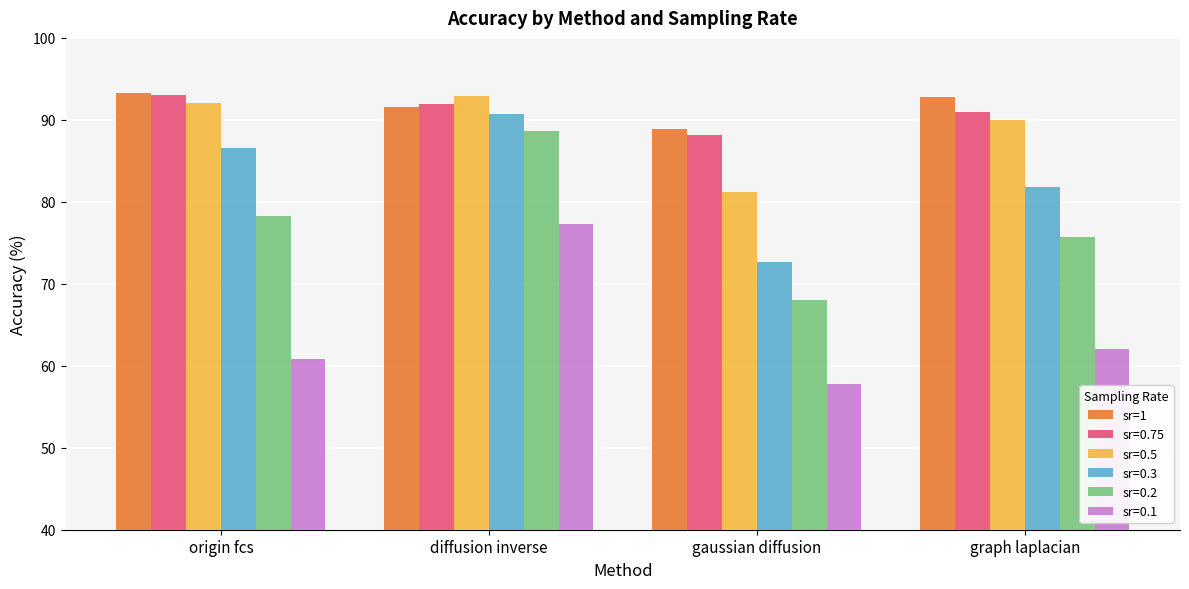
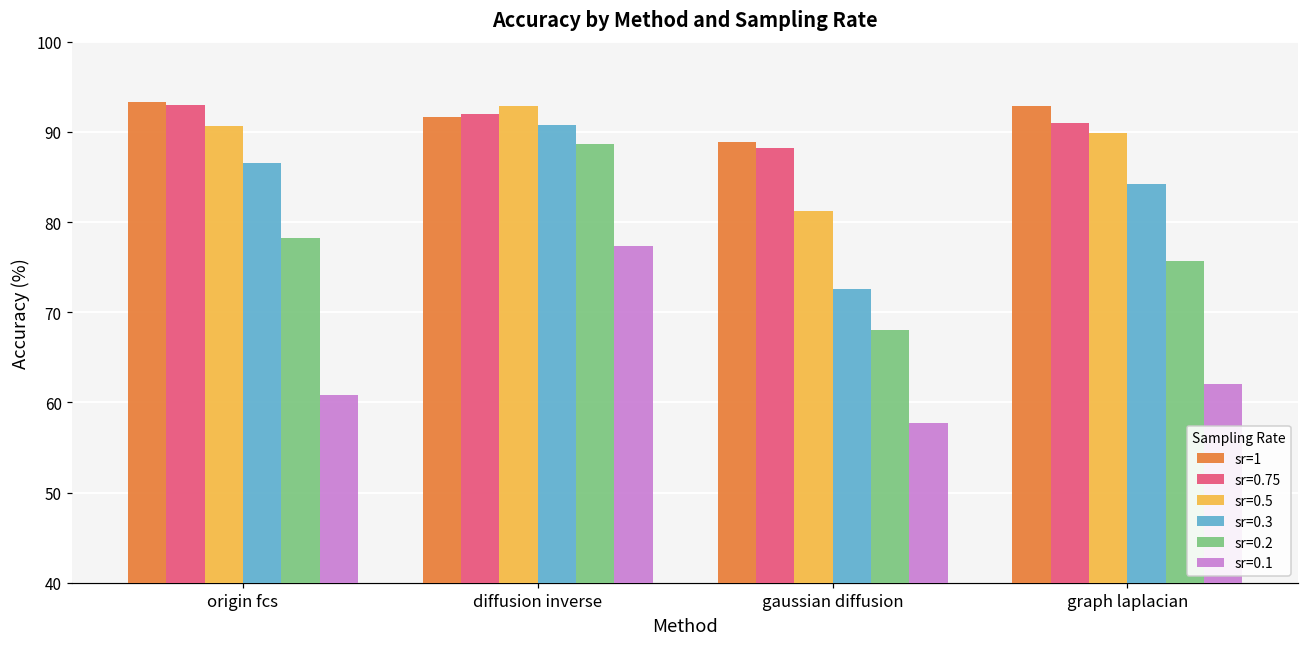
  {
    "sr=1": {
      "origin fcs": 93,
      "diffusion inverse": 92,
      "gaussian diffusion": 89,
      "graph laplacian": 93
    },
    "sr=0.75": {
      "origin fcs": 93,
      "diffusion inverse": 92,
      "gaussian diffusion": 88,
      "graph laplacian": 91
    },
    "sr=0.5": {
-     "origin fcs": 92,
+     "origin fcs": 91,
      "diffusion inverse": 93,
      "gaussian diffusion": 81,
      "graph laplacian": 90
    },
    "sr=0.3": {
      "origin fcs": 87,
      "diffusion inverse": 91,
      "gaussian diffusion": 73,
-     "graph laplacian": 82
+     "graph laplacian": 84
    },
    "sr=0.2": {
      "origin fcs": 78,
      "diffusion inverse": 89,
      "gaussian diffusion": 68,
      "graph laplacian": 76
    },
    "sr=0.1": {
      "origin fcs": 61,
      "diffusion inverse": 77,
      "gaussian diffusion": 58,
      "graph laplacian": 62
    }
  }
